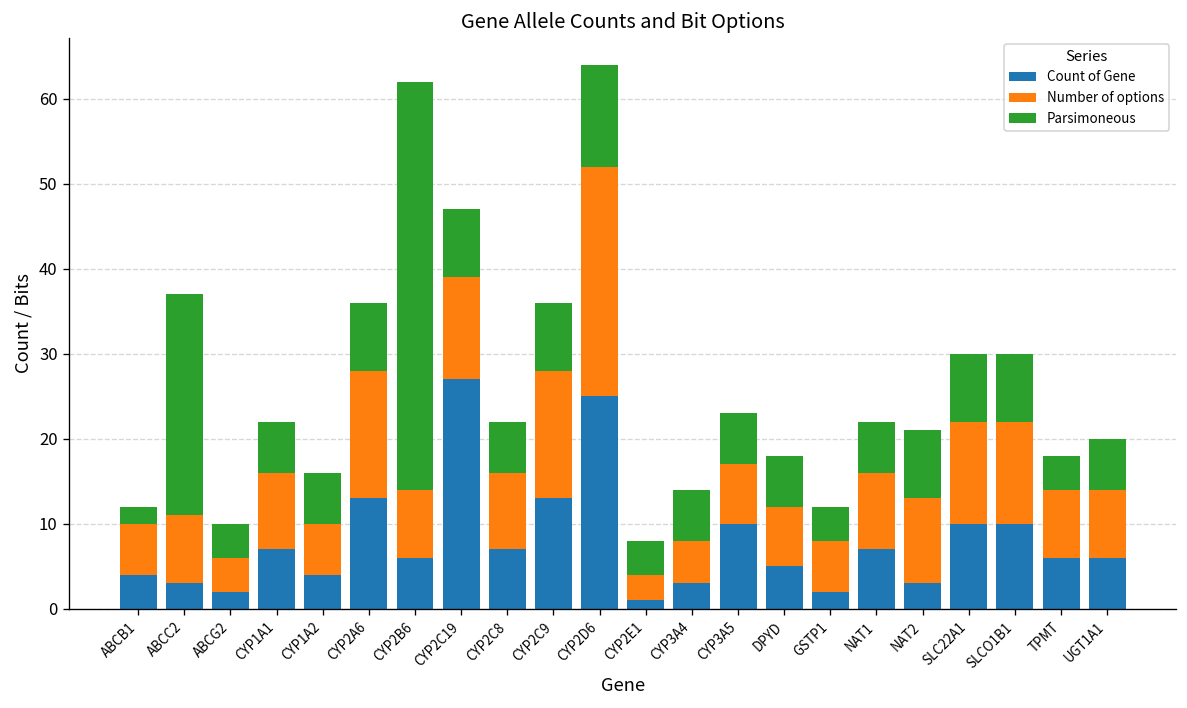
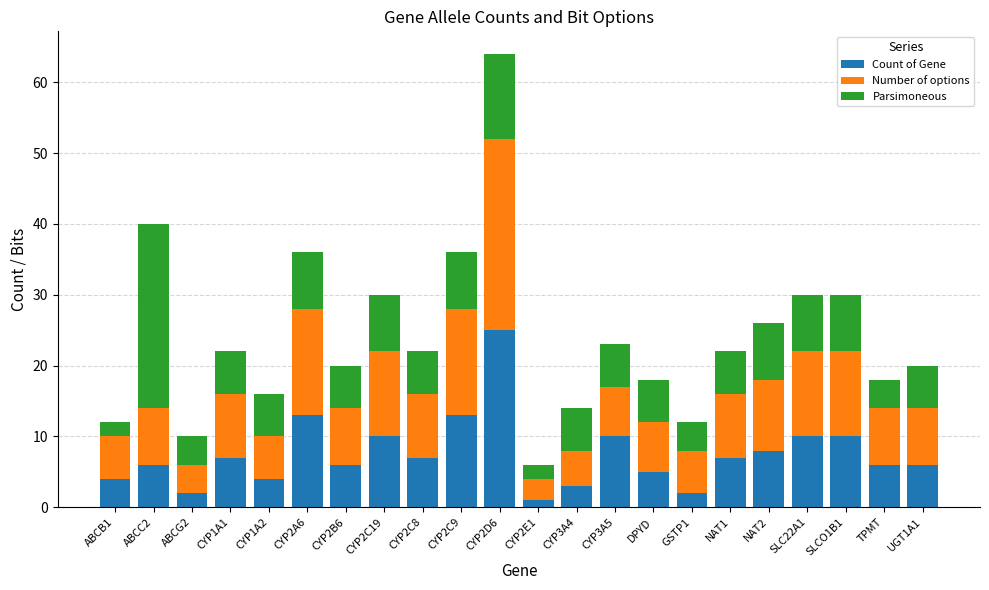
  {
    "Count of Gene": {
      "ABCB1": 4,
-     "ABCC2": 3,
+     "ABCC2": 6,
      "ABCG2": 2,
      "CYP1A1": 7,
      "CYP1A2": 4,
      "CYP2A6": 13,
      "CYP2B6": 6,
-     "CYP2C19": 27,
+     "CYP2C19": 10,
      "CYP2C8": 7,
      "CYP2C9": 13,
      "CYP2D6": 25,
      "CYP2E1": 1,
      "CYP3A4": 3,
      "CYP3A5": 10,
      "DPYD": 5,
      "GSTP1": 2,
      "NAT1": 7,
-     "NAT2": 3,
+     "NAT2": 8,
      "SLC22A1": 10,
      "SLCO1B1": 10,
      "TPMT": 6,
      "UGT1A1": 6
    },
    "Number of options": {
      "ABCB1": 6,
      "ABCC2": 8,
      "ABCG2": 4,
      "CYP1A1": 9,
      "CYP1A2": 6,
      "CYP2A6": 15,
      "CYP2B6": 8,
      "CYP2C19": 12,
      "CYP2C8": 9,
      "CYP2C9": 15,
      "CYP2D6": 27,
      "CYP2E1": 3,
      "CYP3A4": 5,
      "CYP3A5": 7,
      "DPYD": 7,
      "GSTP1": 6,
      "NAT1": 9,
      "NAT2": 10,
      "SLC22A1": 12,
      "SLCO1B1": 12,
      "TPMT": 8,
      "UGT1A1": 8
    },
    "Parsimoneous": {
      "ABCB1": 2,
      "ABCC2": 26,
      "ABCG2": 4,
      "CYP1A1": 6,
      "CYP1A2": 6,
      "CYP2A6": 8,
-     "CYP2B6": 48,
+     "CYP2B6": 6,
      "CYP2C19": 8,
      "CYP2C8": 6,
      "CYP2C9": 8,
      "CYP2D6": 12,
-     "CYP2E1": 4,
+     "CYP2E1": 2,
      "CYP3A4": 6,
      "CYP3A5": 6,
      "DPYD": 6,
      "GSTP1": 4,
      "NAT1": 6,
      "NAT2": 8,
      "SLC22A1": 8,
      "SLCO1B1": 8,
      "TPMT": 4,
      "UGT1A1": 6
    }
  }
